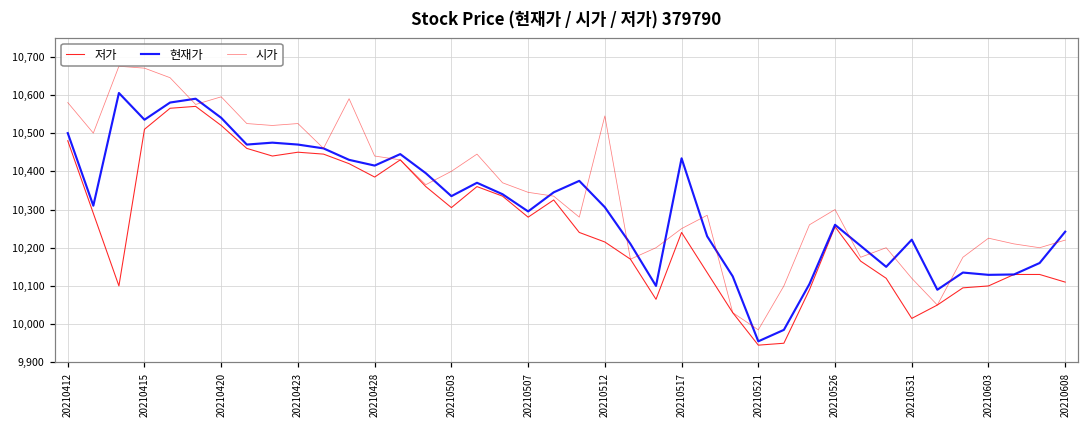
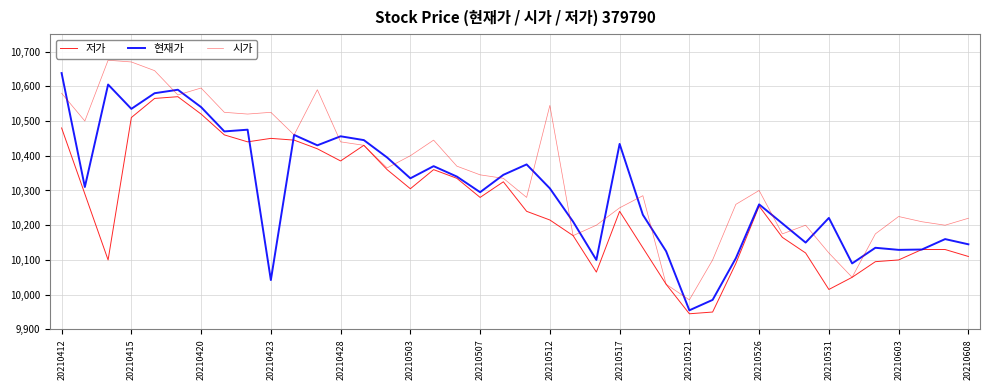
  {
    "현재가": {
-     "20210412": "10,500",
+     "20210412": "10,640",
      "20210415": "10,540",
      "20210420": "10,540",
-     "20210423": "10,470",
-     "20210428": "10,420",
+     "20210423": "10,040",
+     "20210428": "10,460",
      "20210503": "10,340",
      "20210507": "10,300",
      "20210512": "10,310",
      "20210517": "10,430",
      "20210521": "9,960",
      "20210531": "10,220",
      "20210603": "10,130",
-     "20210608": "10,240"
+     "20210608": "10,150"
    }
  }
